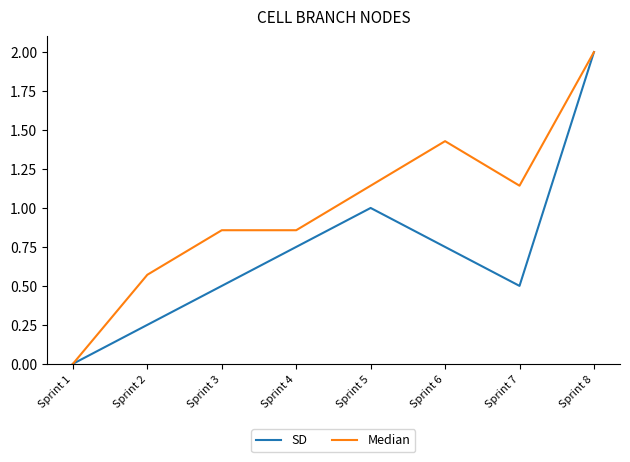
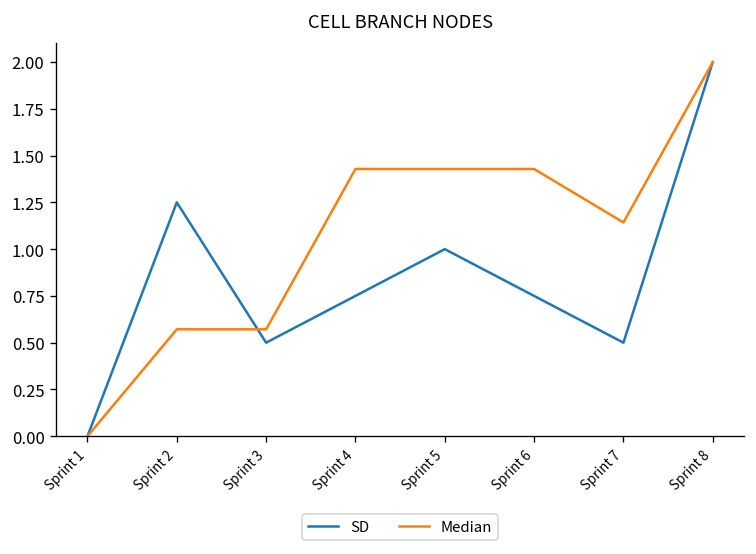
  {
    "SD": {
-     "Sprint 2": 0.25,
+     "Sprint 2": 1.25,
      "Sprint 3": 0.50,
      "Sprint 4": 0.75,
      "Sprint 5": 1.00,
      "Sprint 6": 0.75,
      "Sprint 7": 0.50
    },
    "Median": {
      "Sprint 2": 0.57,
-     "Sprint 3": 0.86,
-     "Sprint 4": 0.86,
-     "Sprint 5": 1.14,
+     "Sprint 3": 0.57,
+     "Sprint 4": 1.43,
+     "Sprint 5": 1.43,
      "Sprint 6": 1.43,
      "Sprint 7": 1.14
    }
  }
